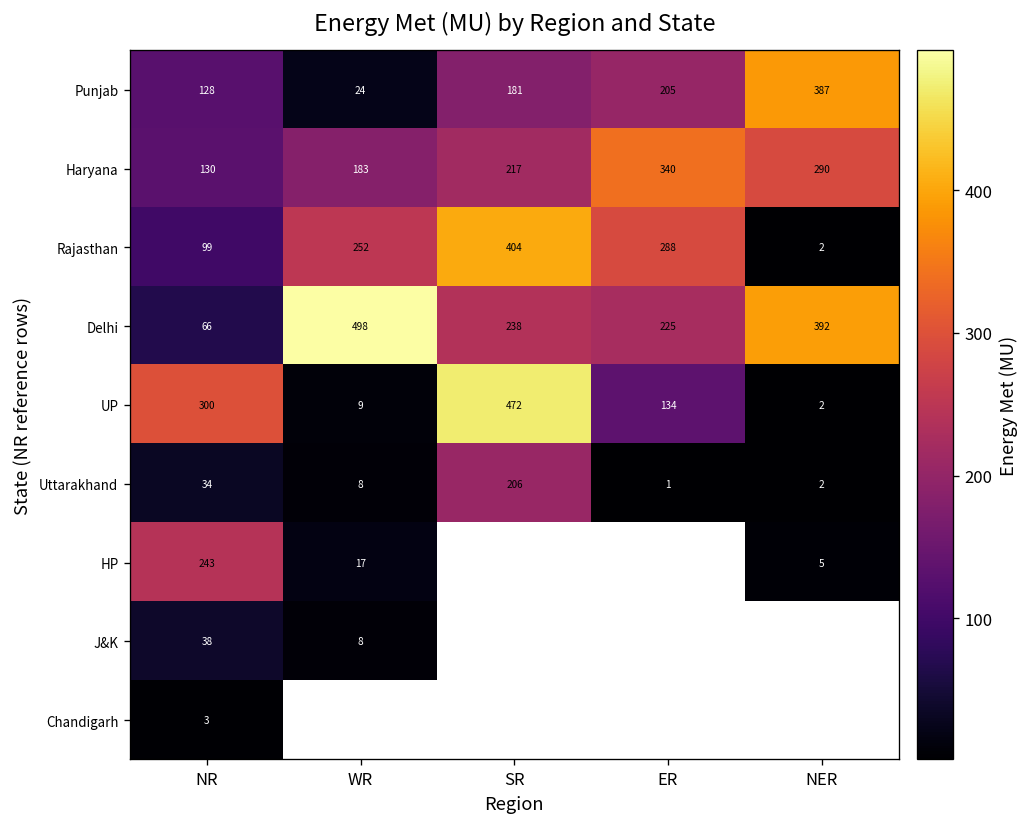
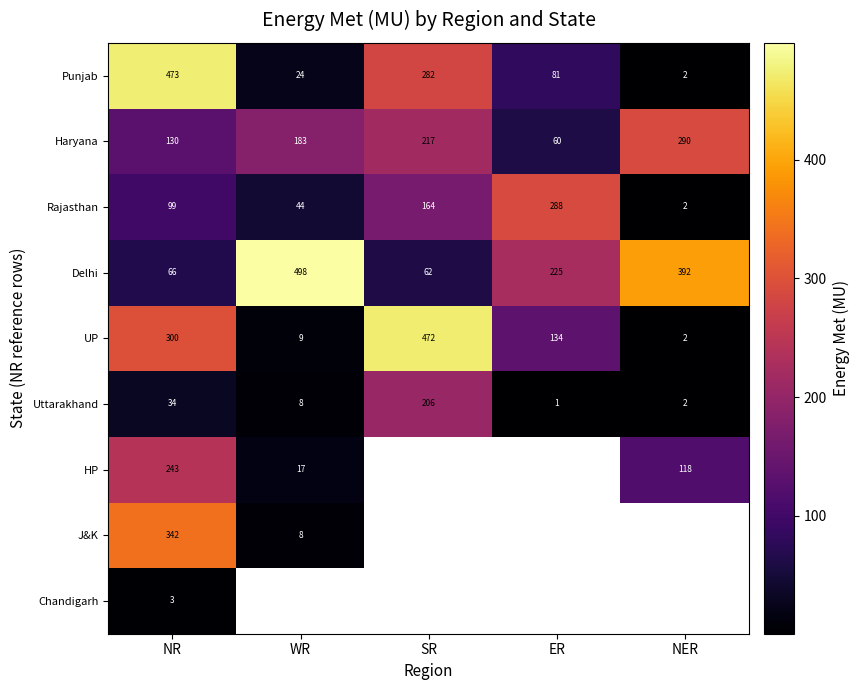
  {
    "Punjab": {
-     "NR": 128,
+     "NR": 473,
      "WR": 24,
-     "SR": 181,
-     "ER": 205,
-     "NER": 387
+     "SR": 282,
+     "ER": 81,
+     "NER": 2
    },
    "Haryana": {
      "NR": 130,
      "WR": 183,
      "SR": 217,
-     "ER": 340,
+     "ER": 60,
      "NER": 290
    },
    "Rajasthan": {
      "NR": 99,
-     "WR": 252,
-     "SR": 404,
+     "WR": 44,
+     "SR": 164,
      "ER": 288,
      "NER": 2
    },
    "Delhi": {
      "NR": 66,
      "WR": 498,
-     "SR": 238,
+     "SR": 62,
      "ER": 225,
      "NER": 392
    },
    "UP": {
      "NR": 300,
      "WR": 9,
      "SR": 472,
      "ER": 134,
      "NER": 2
    },
    "Uttarakhand": {
      "NR": 34,
      "WR": 8,
      "SR": 206,
      "ER": 1,
      "NER": 2
    },
    "HP": {
      "NR": 243,
      "WR": 17,
-     "NER": 5
+     "NER": 118
    },
    "J&K": {
-     "NR": 38,
+     "NR": 342,
      "WR": 8
    },
    "Chandigarh": {
      "NR": 3
    }
  }
